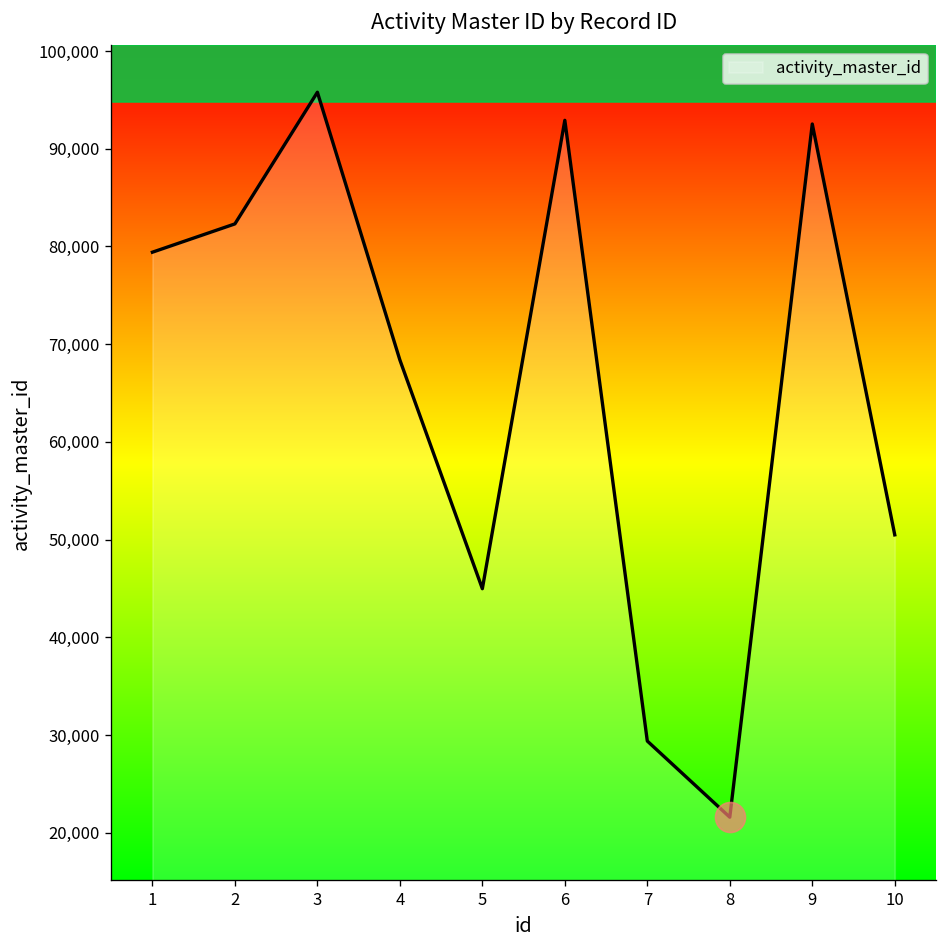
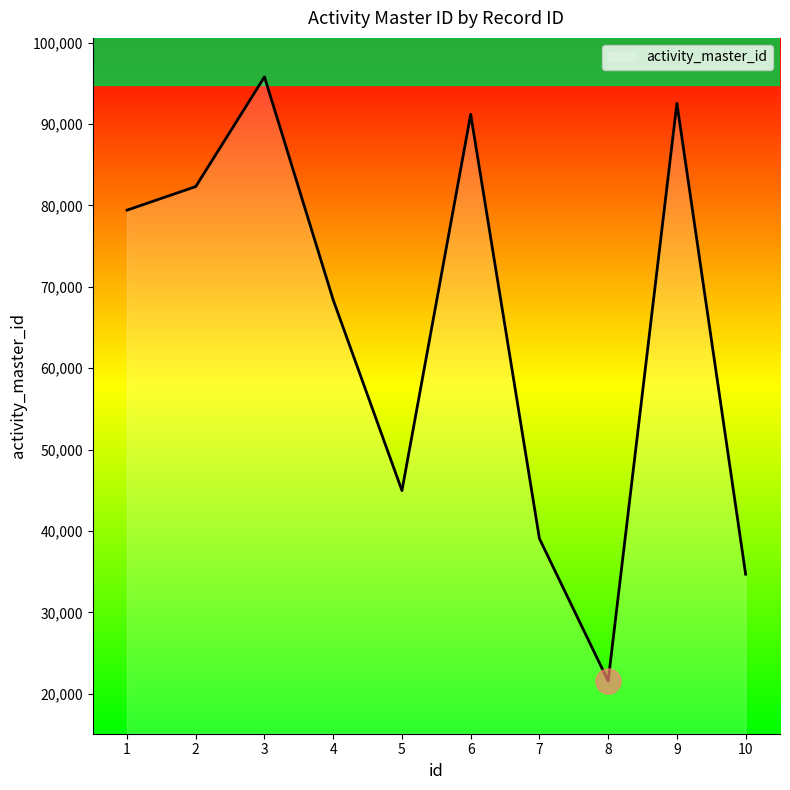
  {
    "activity_master_id": {
      "1": "79,000",
      "2": "82,000",
      "4": "68,000",
      "5": "45,000",
-     "6": "93,000",
-     "7": "29,000",
+     "6": "91,000",
+     "7": "39,000",
      "9": "93,000",
-     "10": "50,000"
+     "10": "35,000"
    }
  }
